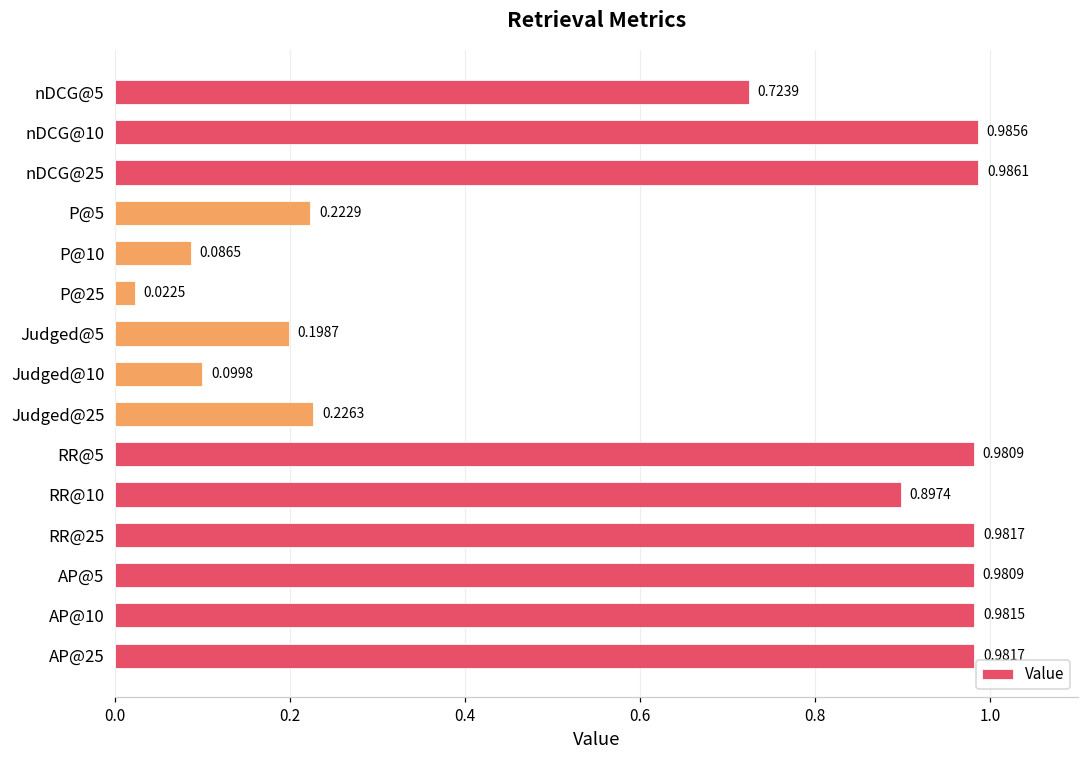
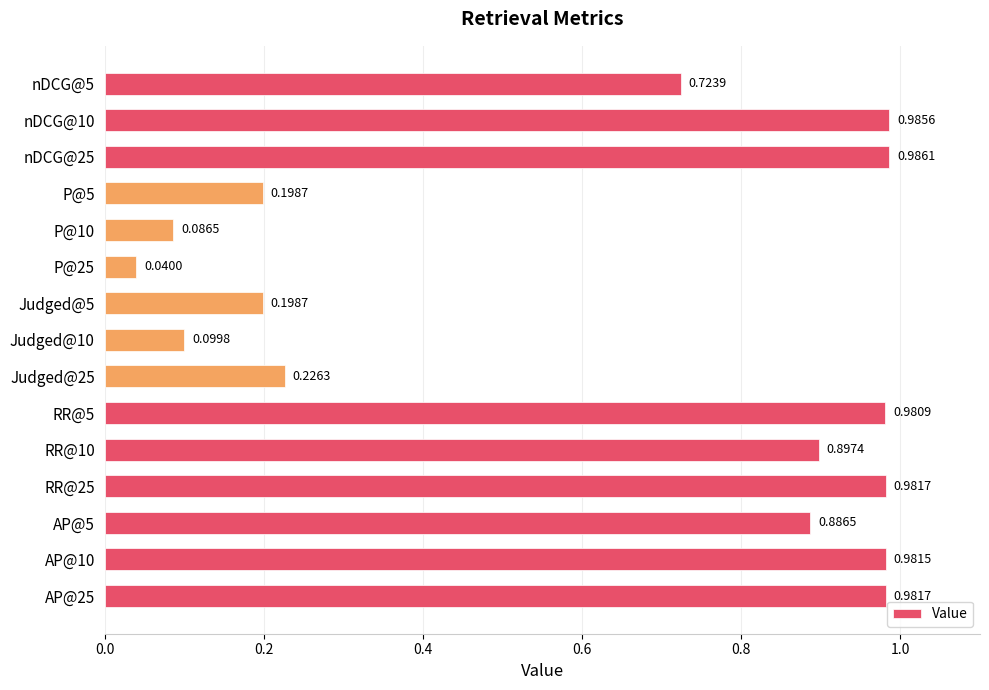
  {
    "nDCG@5": 0.7239,
    "nDCG@10": 0.9856,
    "nDCG@25": 0.9861,
-   "P@5": 0.2229,
+   "P@5": 0.1987,
    "P@10": 0.0865,
-   "P@25": 0.0225,
+   "P@25": 0.0400,
    "Judged@5": 0.1987,
    "Judged@10": 0.0998,
    "Judged@25": 0.2263,
    "RR@5": 0.9809,
    "RR@10": 0.8974,
    "RR@25": 0.9817,
-   "AP@5": 0.9809,
+   "AP@5": 0.8865,
    "AP@10": 0.9815
  }
